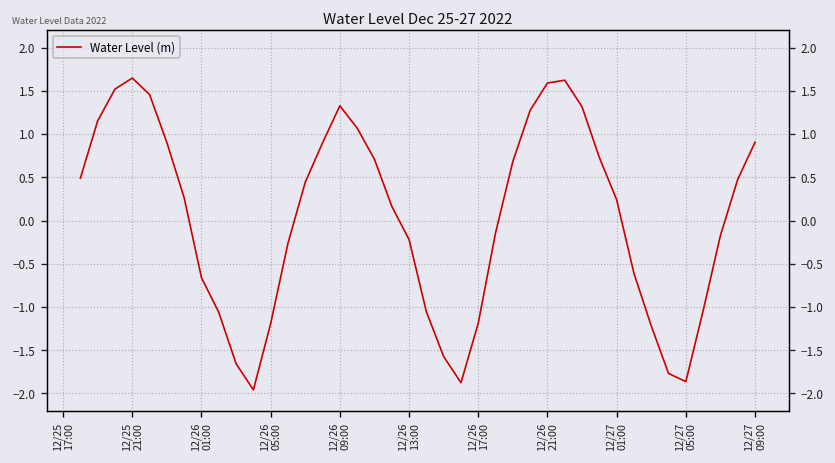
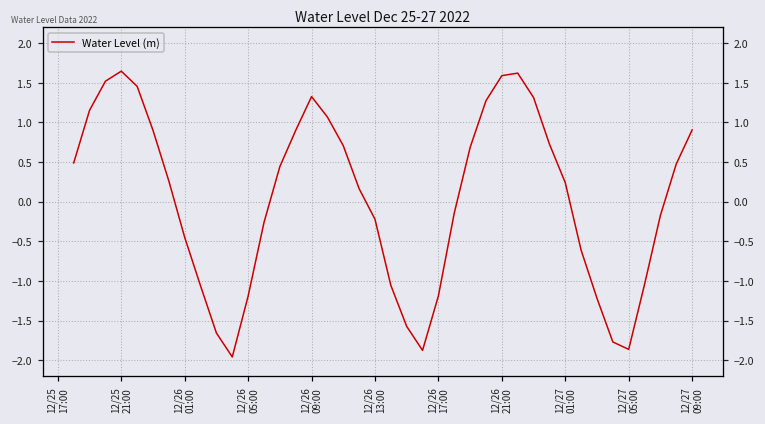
  {
    "12/25 21:00": 1.6,
-   "12/26 01:00": -0.7,
+   "12/26 01:00": -0.5,
    "12/26 05:00": -1.2,
    "12/26 09:00": 1.3,
    "12/26 13:00": -0.2,
    "12/26 17:00": -1.2,
    "12/26 21:00": 1.6,
    "12/27 01:00": 0.2,
    "12/27 05:00": -1.9,
    "12/27 09:00": 0.9
  }
